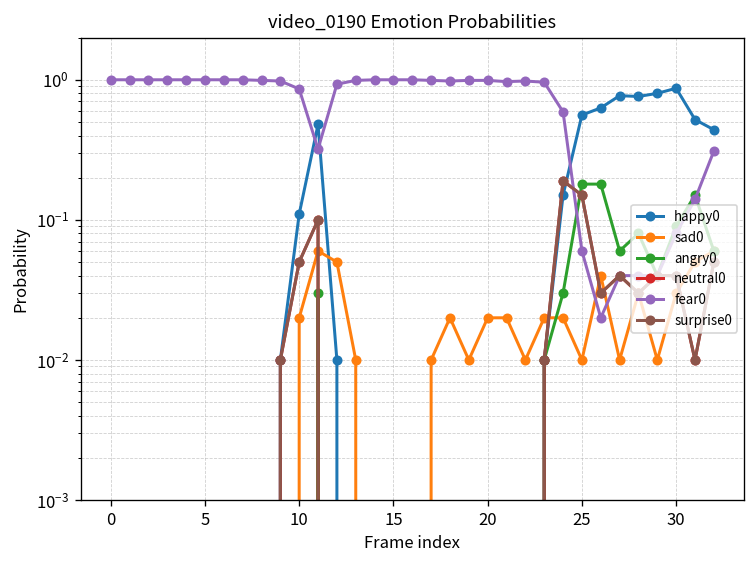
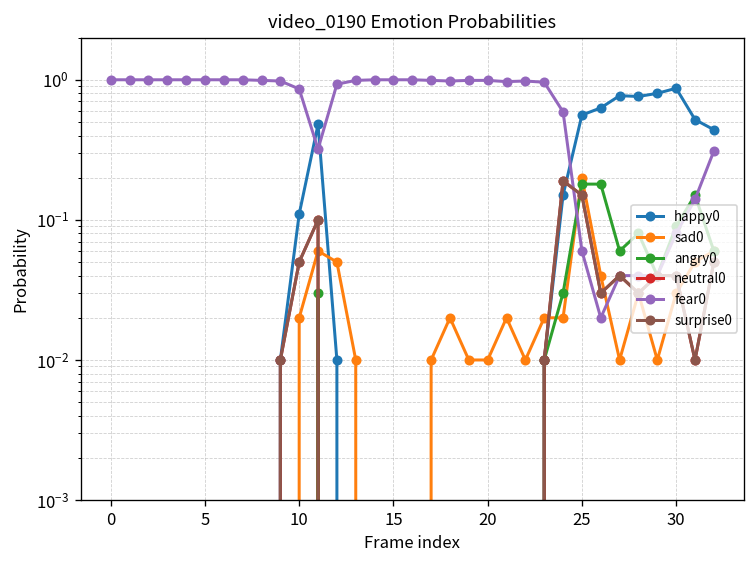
  {
    "happy0": {
      "10": 0.11,
      "25": 0.6,
      "30": 0.9
    },
    "sad0": {
      "10": 0.02,
-     "20": 0.02,
-     "25": 0.01
+     "20": 0.01,
+     "25": 0.20
    },
    "angry0": {
      "25": 0.18
    },
    "surprise0": {
      "10": 0.05,
      "25": 0.15
    },
    "fear0": {
      "0": 1.0,
      "5": 1.0,
      "10": 0.9,
      "15": 1.0,
      "20": 1.0,
      "25": 0.06
    }
  }
